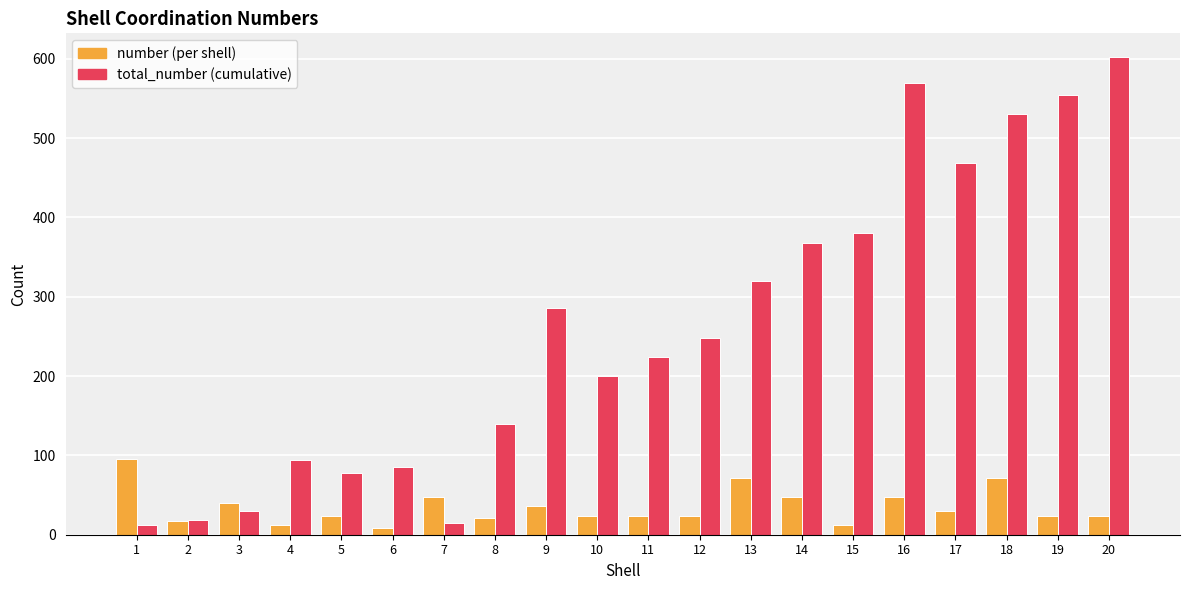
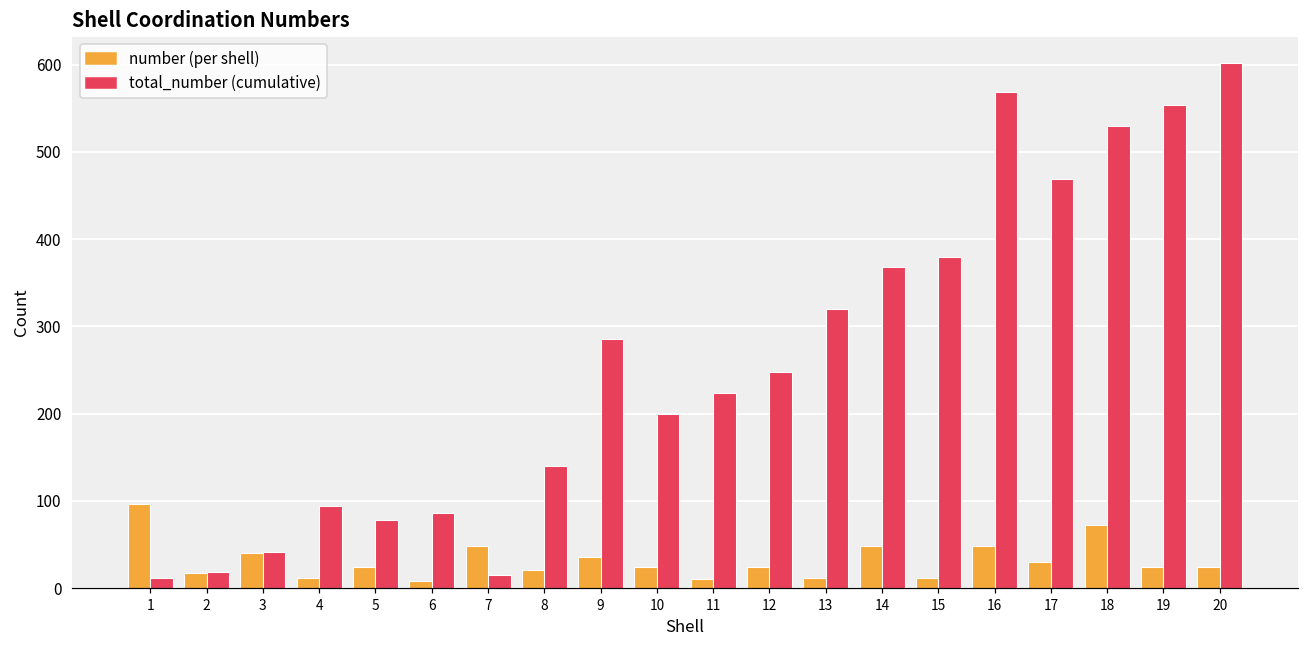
  {
    "number (per shell)": {
      "1": 100,
      "2": 20,
      "3": 40,
      "4": 10,
      "5": 20,
      "6": 10,
      "7": 50,
      "8": 20,
      "9": 40,
      "10": 20,
-     "11": 20,
+     "11": 10,
      "12": 20,
-     "13": 70,
+     "13": 10,
      "14": 50,
      "15": 10,
      "16": 50,
      "17": 30,
      "18": 70,
      "19": 20,
      "20": 20
    },
    "total_number (cumulative)": {
      "1": 10,
      "2": 20,
-     "3": 30,
+     "3": 40,
      "4": 90,
      "5": 80,
      "6": 90,
      "7": 20,
      "8": 140,
      "9": 290,
      "10": 200,
      "11": 220,
      "12": 250,
      "13": 320,
      "14": 370,
      "15": 380,
      "16": 570,
      "17": 470,
      "18": 530,
      "19": 550,
      "20": 600
    }
  }
